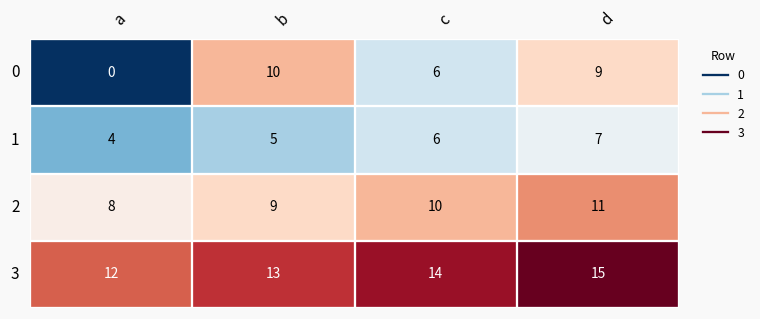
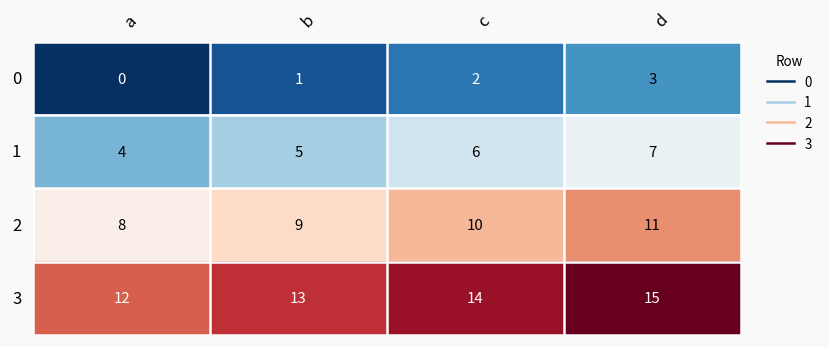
  {
    "0": {
      "a": 0,
-     "b": 10,
-     "c": 6,
-     "d": 9
+     "b": 1,
+     "c": 2,
+     "d": 3
    },
    "1": {
      "a": 4,
      "b": 5,
      "c": 6,
      "d": 7
    },
    "2": {
      "a": 8,
      "b": 9,
      "c": 10,
      "d": 11
    },
    "3": {
      "a": 12,
      "b": 13,
      "c": 14,
      "d": 15
    }
  }
